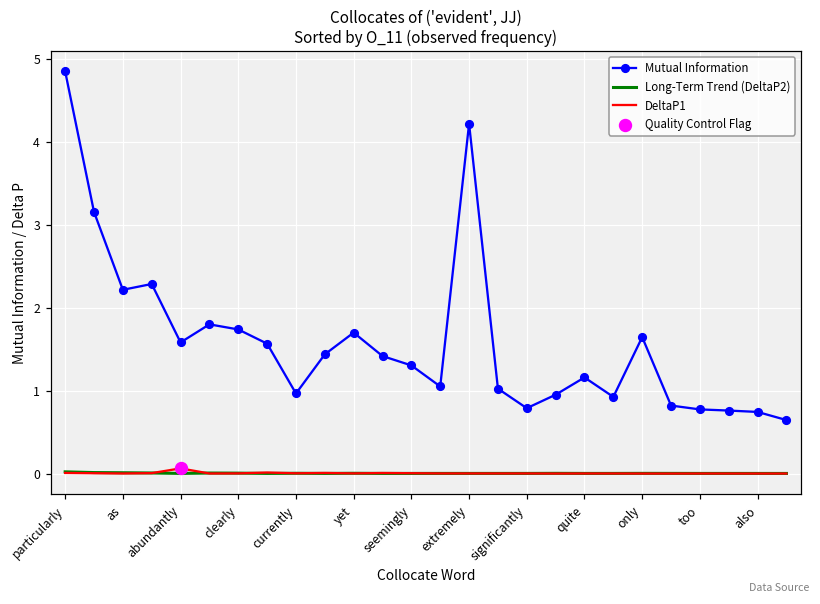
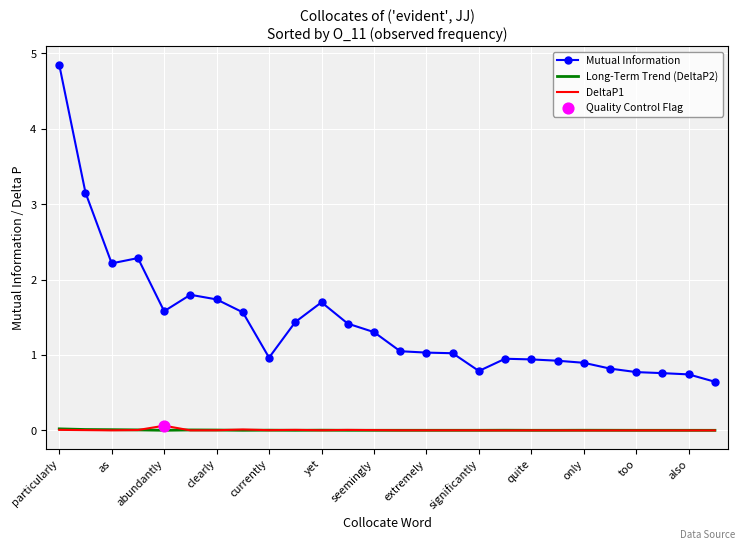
  {
    "Mutual Information": {
      "particularly": 4.8,
      "as": 2.2,
      "abundantly": 1.6,
      "clearly": 1.7,
      "currently": 1.0,
      "yet": 1.7,
      "seemingly": 1.3,
-     "extremely": 4.2,
+     "extremely": 1.0,
      "significantly": 0.8,
-     "quite": 1.2,
-     "only": 1.6,
+     "quite": 0.9,
+     "only": 0.9,
      "too": 0.8,
      "also": 0.7
    },
    "Long-Term Trend (DeltaP2)": {
      "abundantly": 0.0
    }
  }
